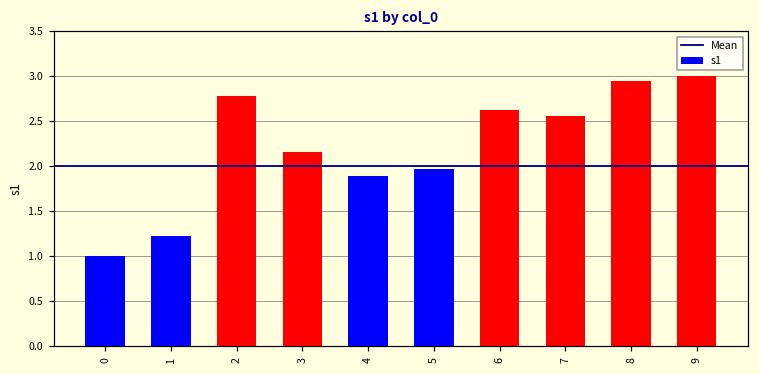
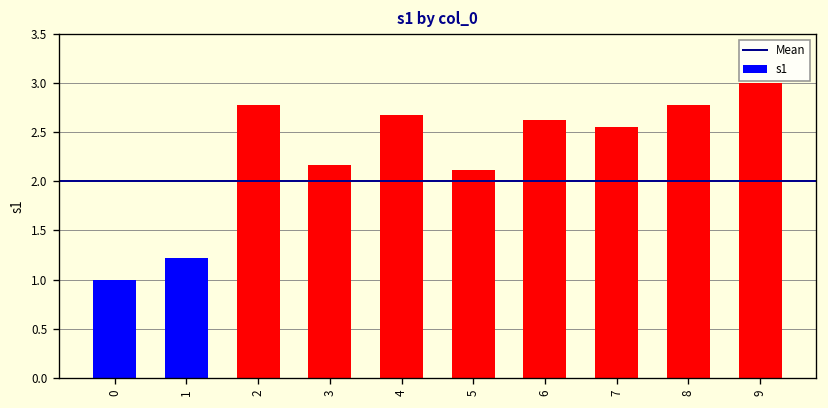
  {
    "0": 1.0,
    "1": 1.2,
    "2": 2.8,
    "3": 2.2,
-   "4": 1.9,
-   "5": 2.0,
+   "4": 2.7,
+   "5": 2.1,
    "6": 2.6,
    "7": 2.6,
-   "8": 2.9,
+   "8": 2.8,
    "9": 3.0
  }
